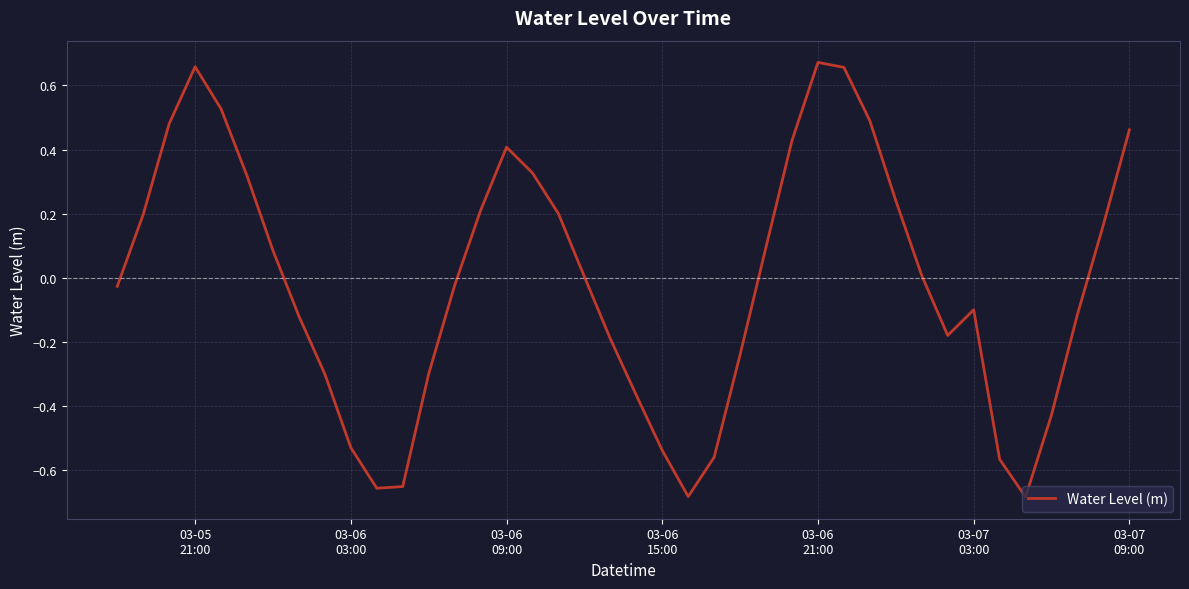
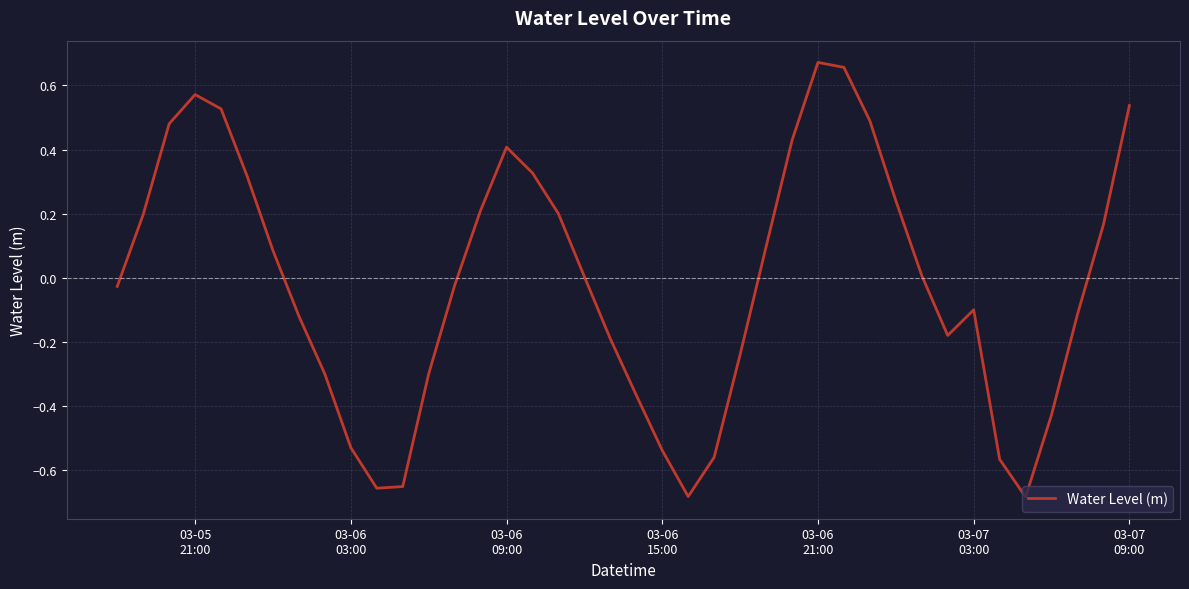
  {
-   "03-05 21:00": 0.66,
+   "03-05 21:00": 0.57,
    "03-06 03:00": -0.53,
    "03-06 09:00": 0.41,
    "03-06 15:00": -0.54,
    "03-06 21:00": 0.67,
    "03-07 03:00": -0.10,
-   "03-07 09:00": 0.46
+   "03-07 09:00": 0.54
  }
